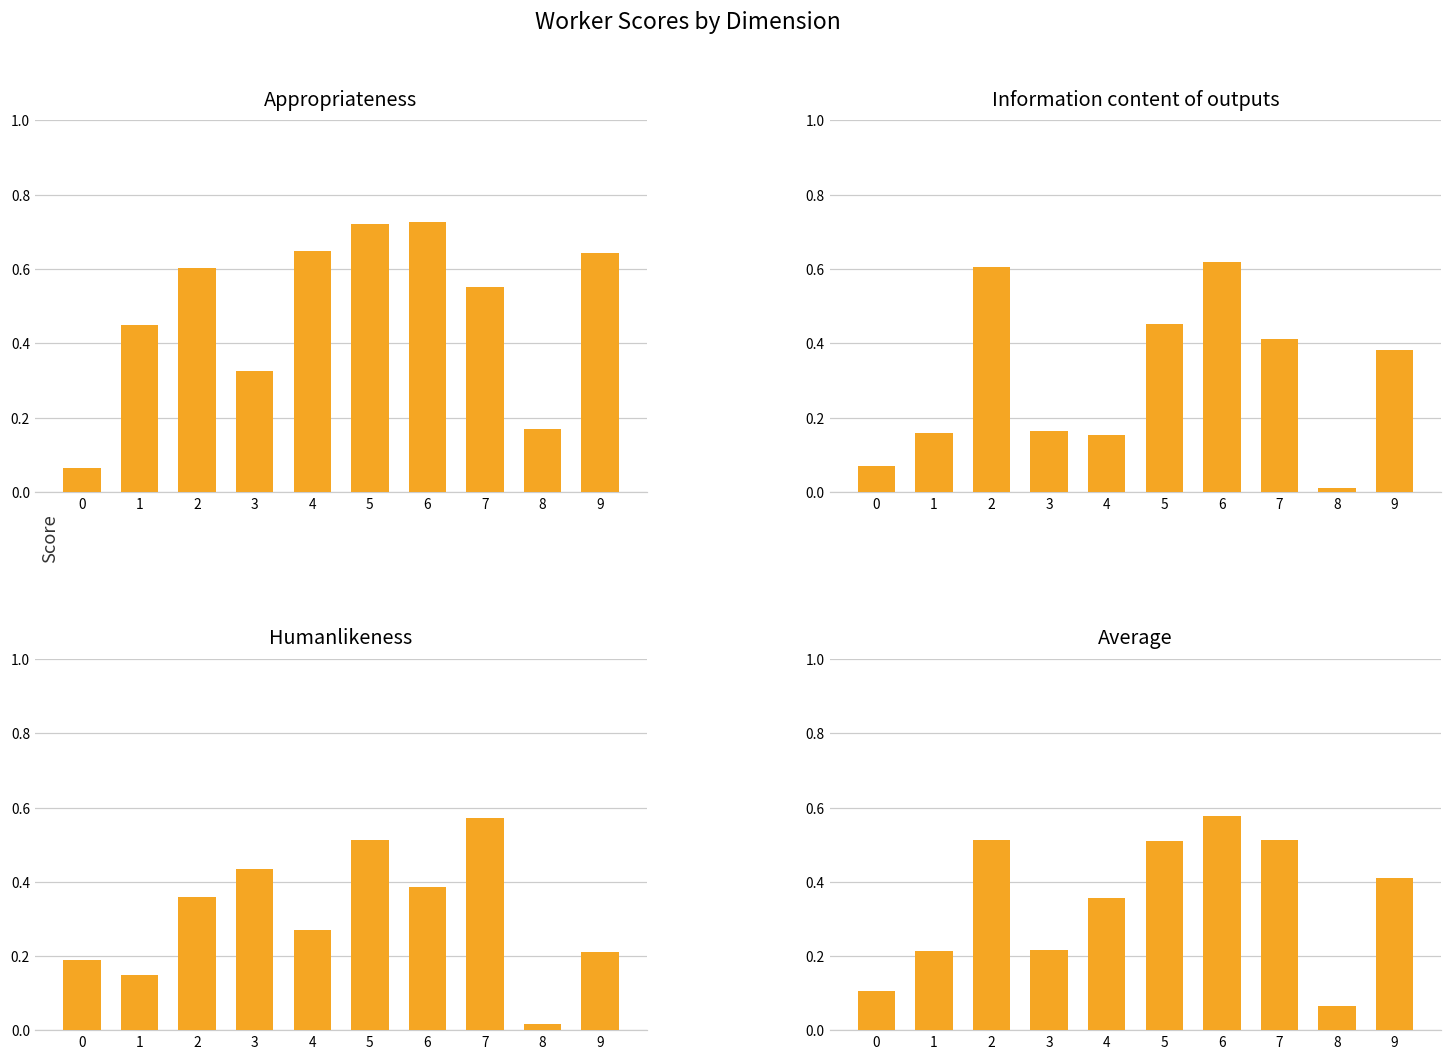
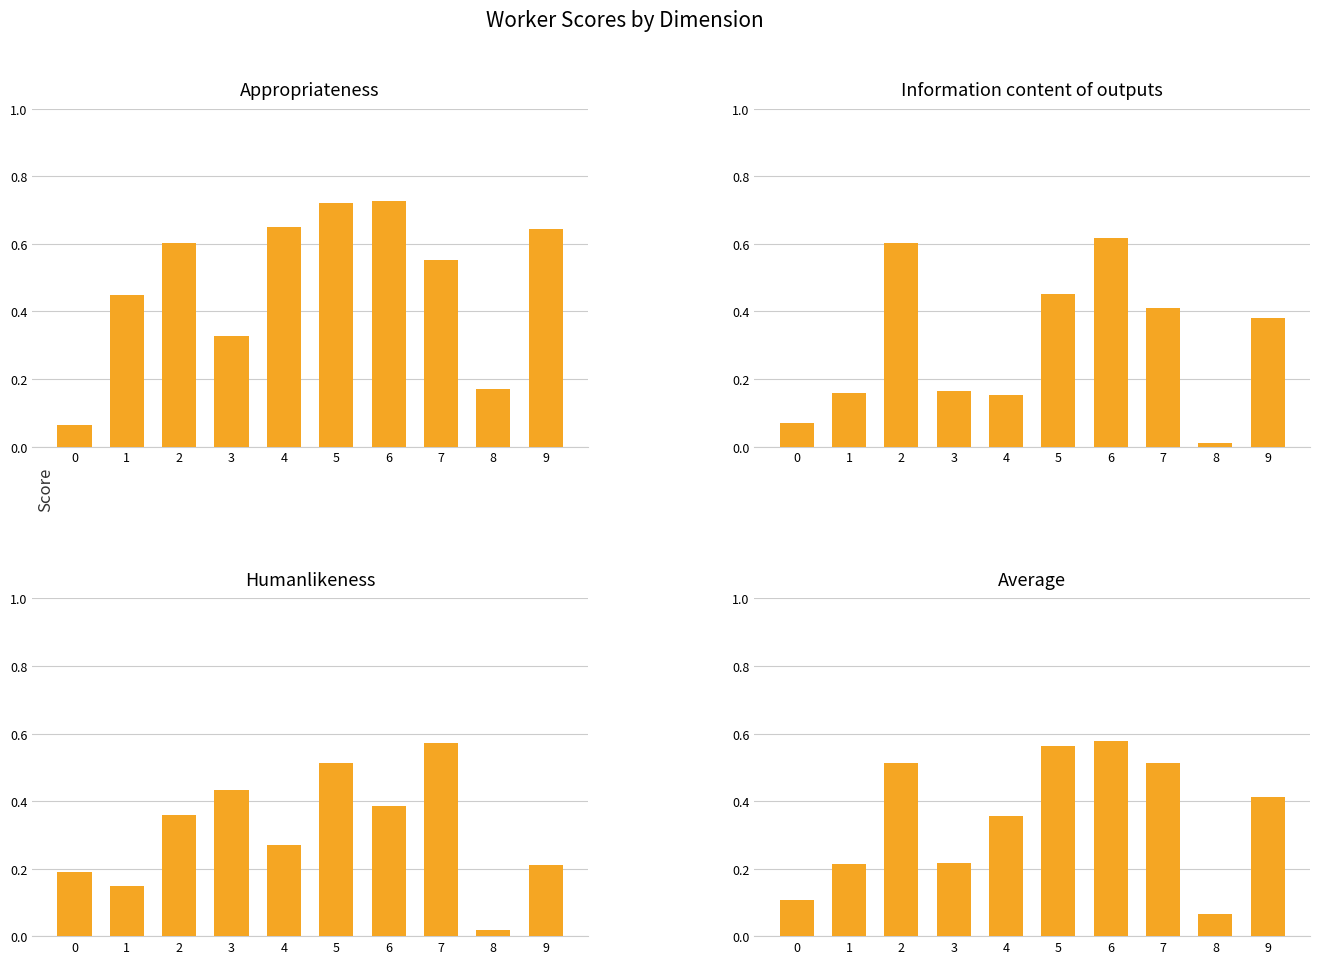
  {
    "Appropriateness": {
      "0": 0.06,
      "1": 0.45,
      "2": 0.60,
      "3": 0.33,
      "4": 0.65,
      "5": 0.72,
      "6": 0.73,
      "7": 0.55,
      "8": 0.17,
      "9": 0.64
    },
    "Information content of outputs": {
      "0": 0.07,
      "1": 0.16,
      "2": 0.60,
      "3": 0.16,
      "4": 0.15,
      "5": 0.45,
      "6": 0.62,
      "7": 0.41,
      "8": 0.01,
      "9": 0.38
    },
    "Humanlikeness": {
      "0": 0.19,
      "1": 0.15,
      "2": 0.36,
      "3": 0.43,
      "4": 0.27,
      "5": 0.51,
      "6": 0.38,
      "7": 0.57,
      "8": 0.02,
      "9": 0.21
    },
    "Average": {
      "0": 0.11,
      "1": 0.21,
      "2": 0.51,
      "3": 0.22,
      "4": 0.36,
-     "5": 0.51,
+     "5": 0.56,
      "6": 0.58,
      "7": 0.51,
      "8": 0.07,
      "9": 0.41
    }
  }
